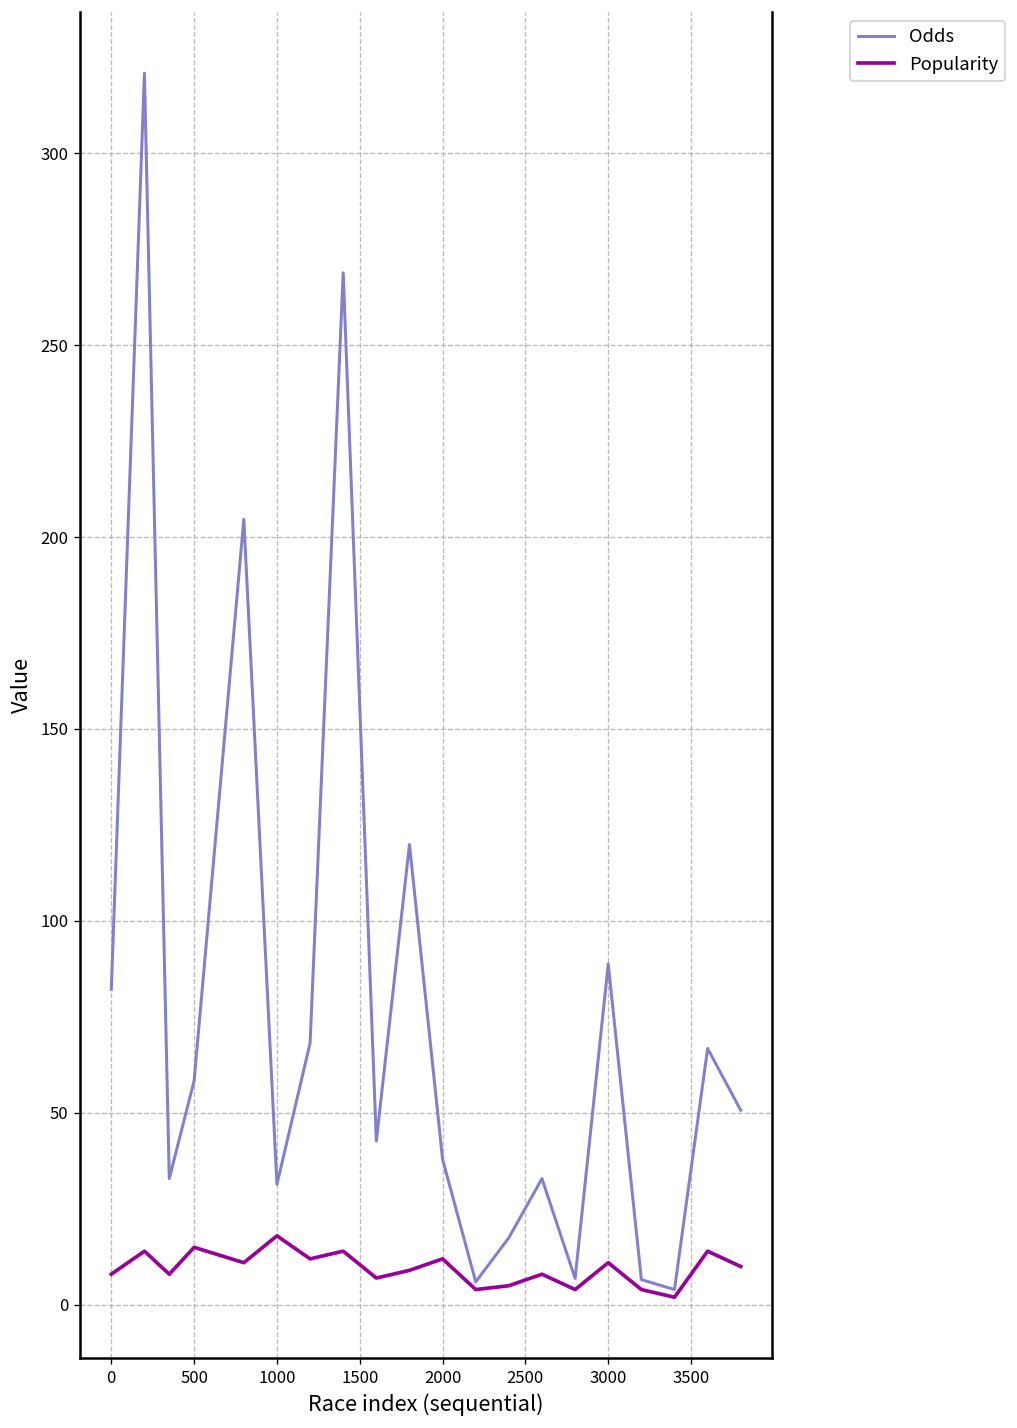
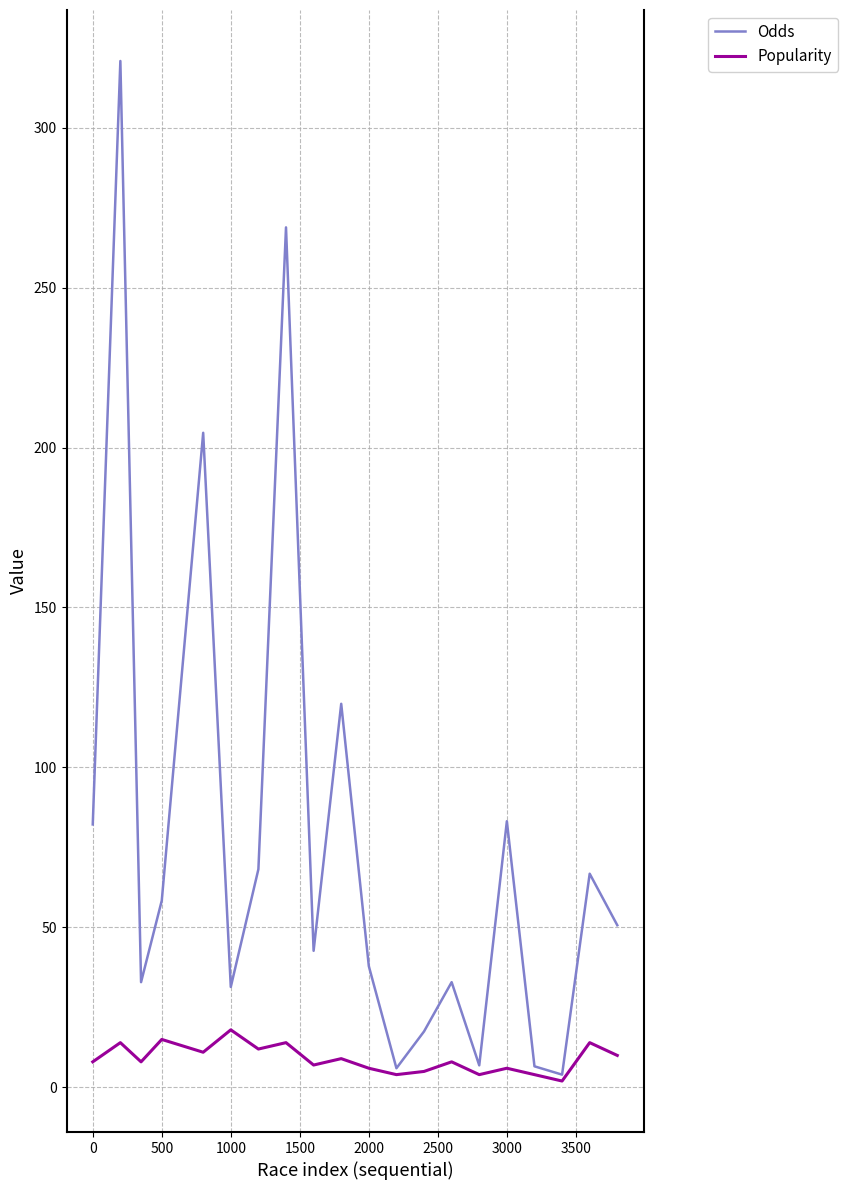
  {
    "Odds": {
      "0": 82,
      "500": 58,
      "1000": 31,
      "2000": 38,
-     "3000": 89
+     "3000": 83
    },
    "Popularity": {
      "0": 8,
      "500": 15,
      "1000": 18,
-     "2000": 12,
-     "3000": 11
+     "2000": 6,
+     "3000": 6
    }
  }
